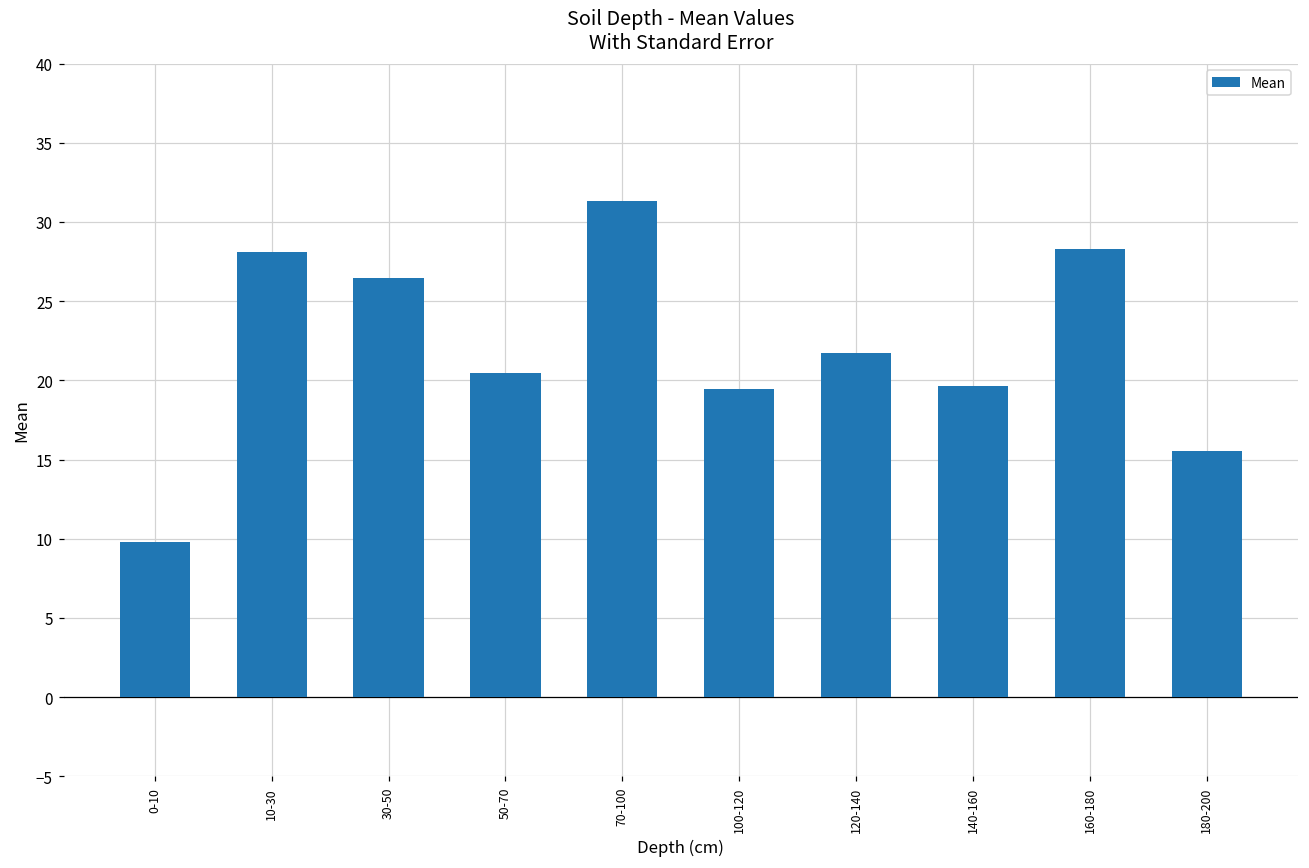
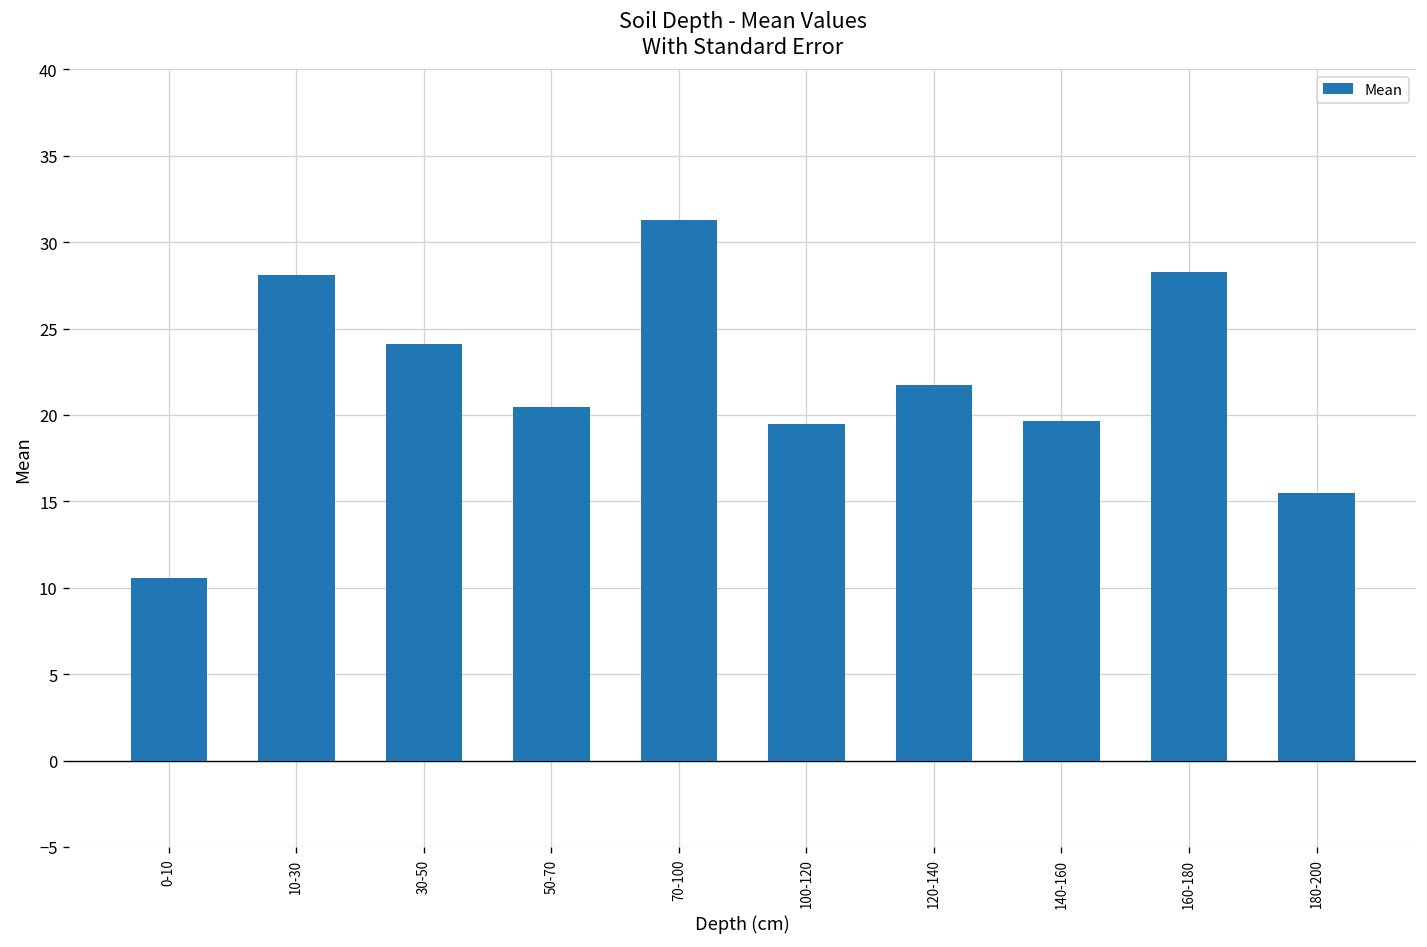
  {
-   "0-10": 9.8,
+   "0-10": 10.6,
    "10-30": 28.1,
-   "30-50": 26.4,
+   "30-50": 24.1,
    "50-70": 20.4,
    "70-100": 31.3,
    "100-120": 19.5,
    "120-140": 21.8,
    "140-160": 19.6,
    "160-180": 28.3,
    "180-200": 15.5
  }
